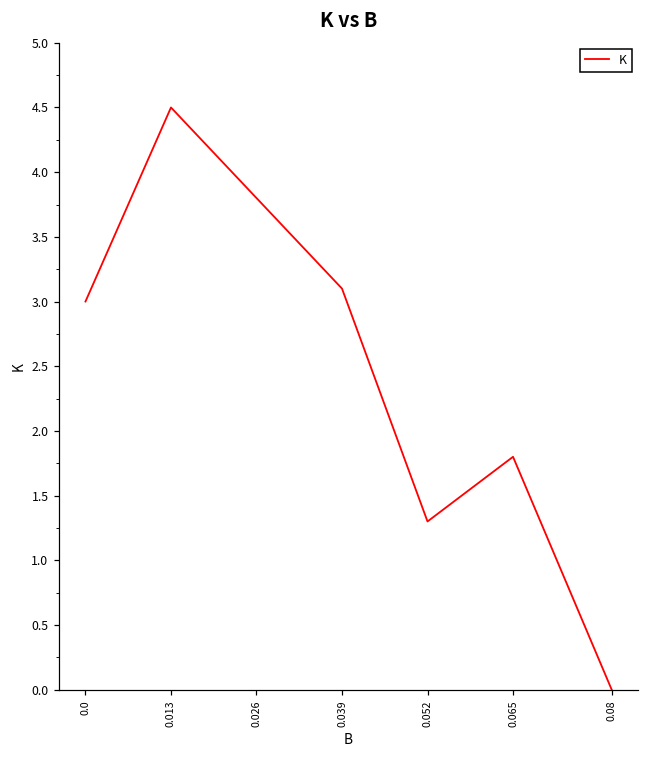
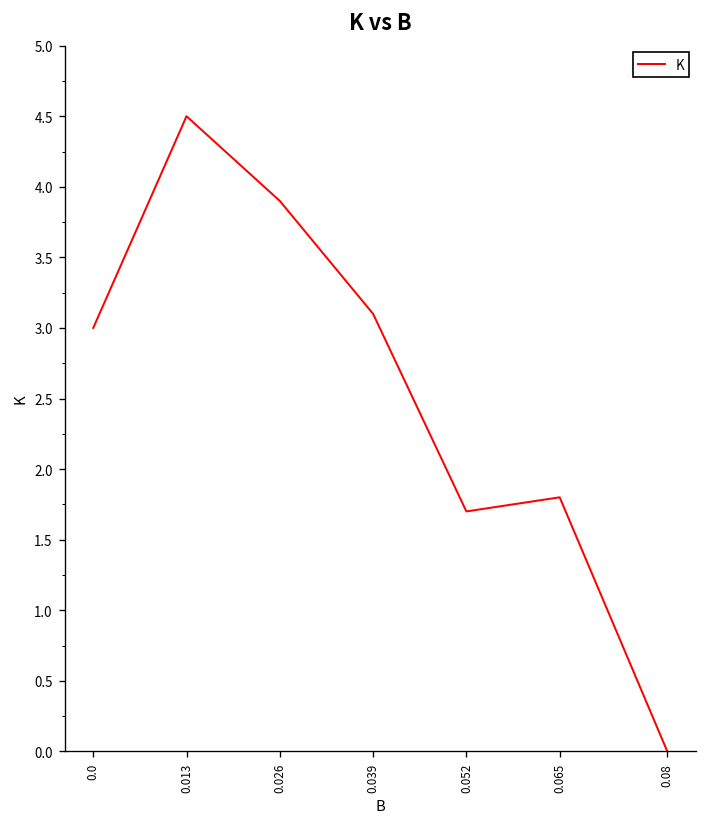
  {
    "0.0": 3.0,
    "0.013": 4.5,
-   "0.026": 3.8,
+   "0.026": 3.9,
    "0.039": 3.1,
-   "0.052": 1.3,
+   "0.052": 1.7,
    "0.065": 1.8,
    "0.08": 0.0
  }
